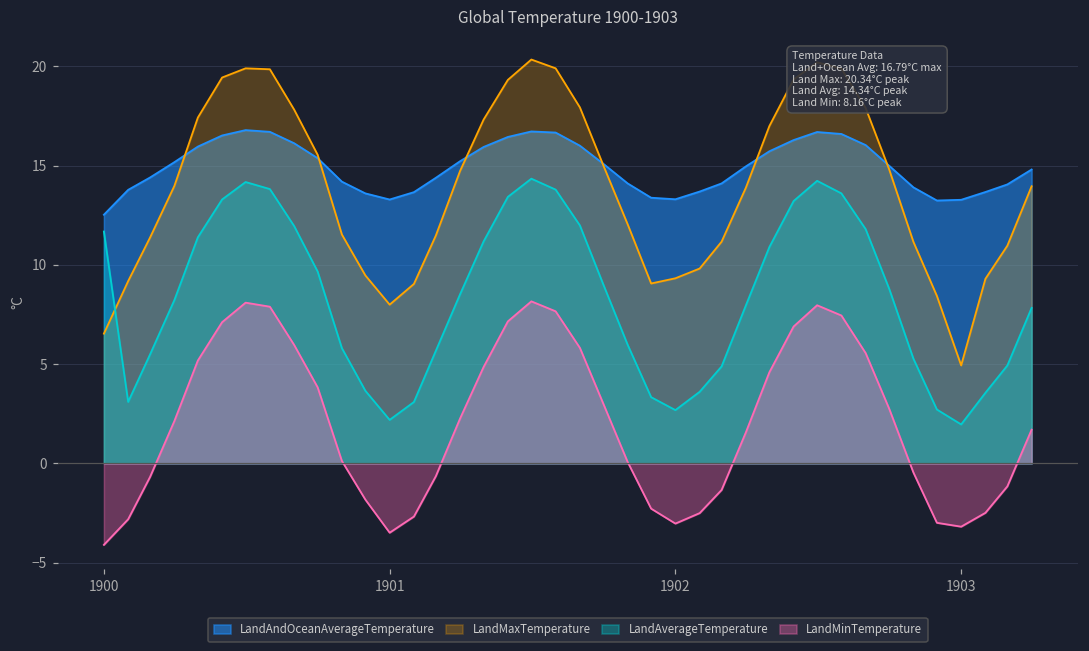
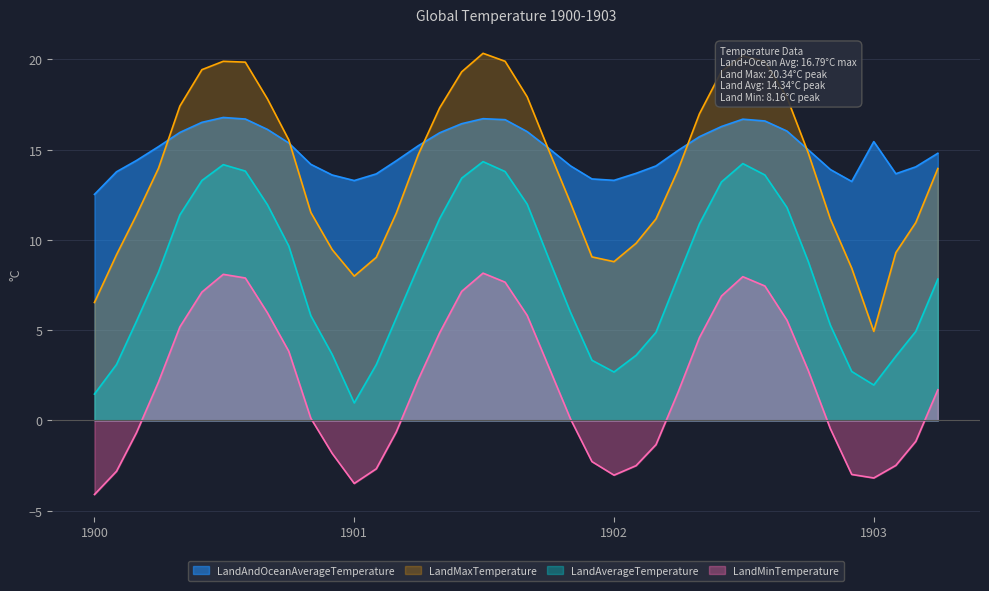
  {
    "LandAndOceanAverageTemperature": {
      "1900": 12.5,
      "1901": 13.3,
      "1902": 13.3,
-     "1903": 13.3
+     "1903": 15.4
    },
    "LandMaxTemperature": {
      "1900": 6.5,
      "1901": 8.0,
-     "1902": 9.3,
+     "1902": 8.8,
      "1903": 4.9
    },
    "LandAverageTemperature": {
-     "1900": 11.7,
-     "1901": 2.2,
+     "1900": 1.5,
+     "1901": 1.0,
      "1902": 2.7,
      "1903": 2.0
    }
  }
